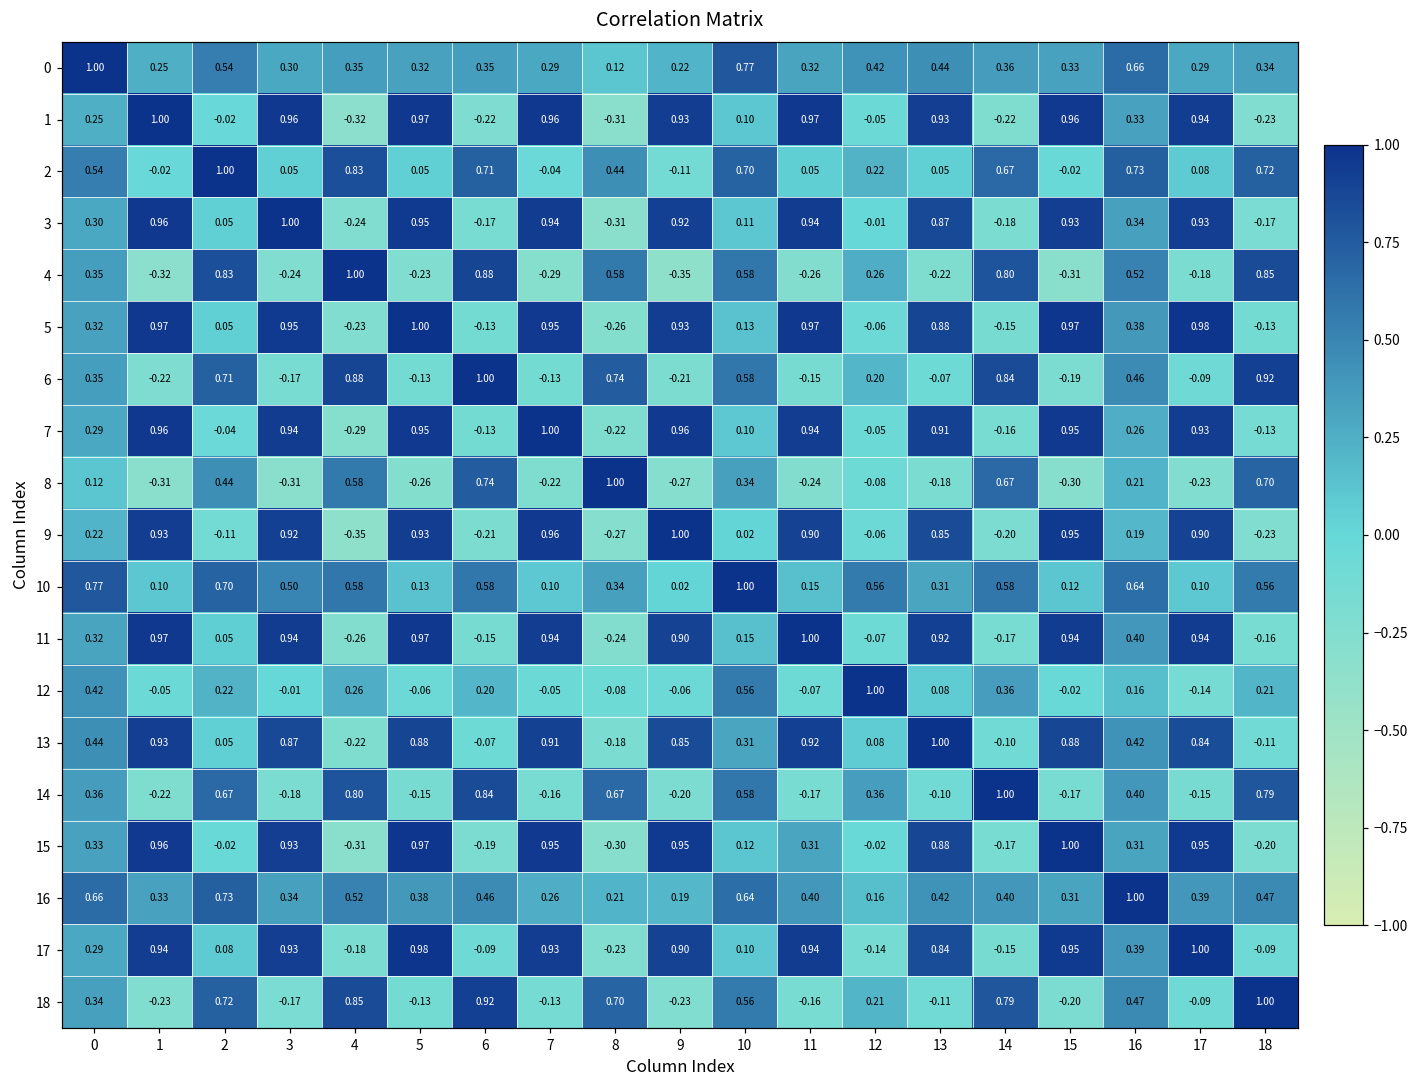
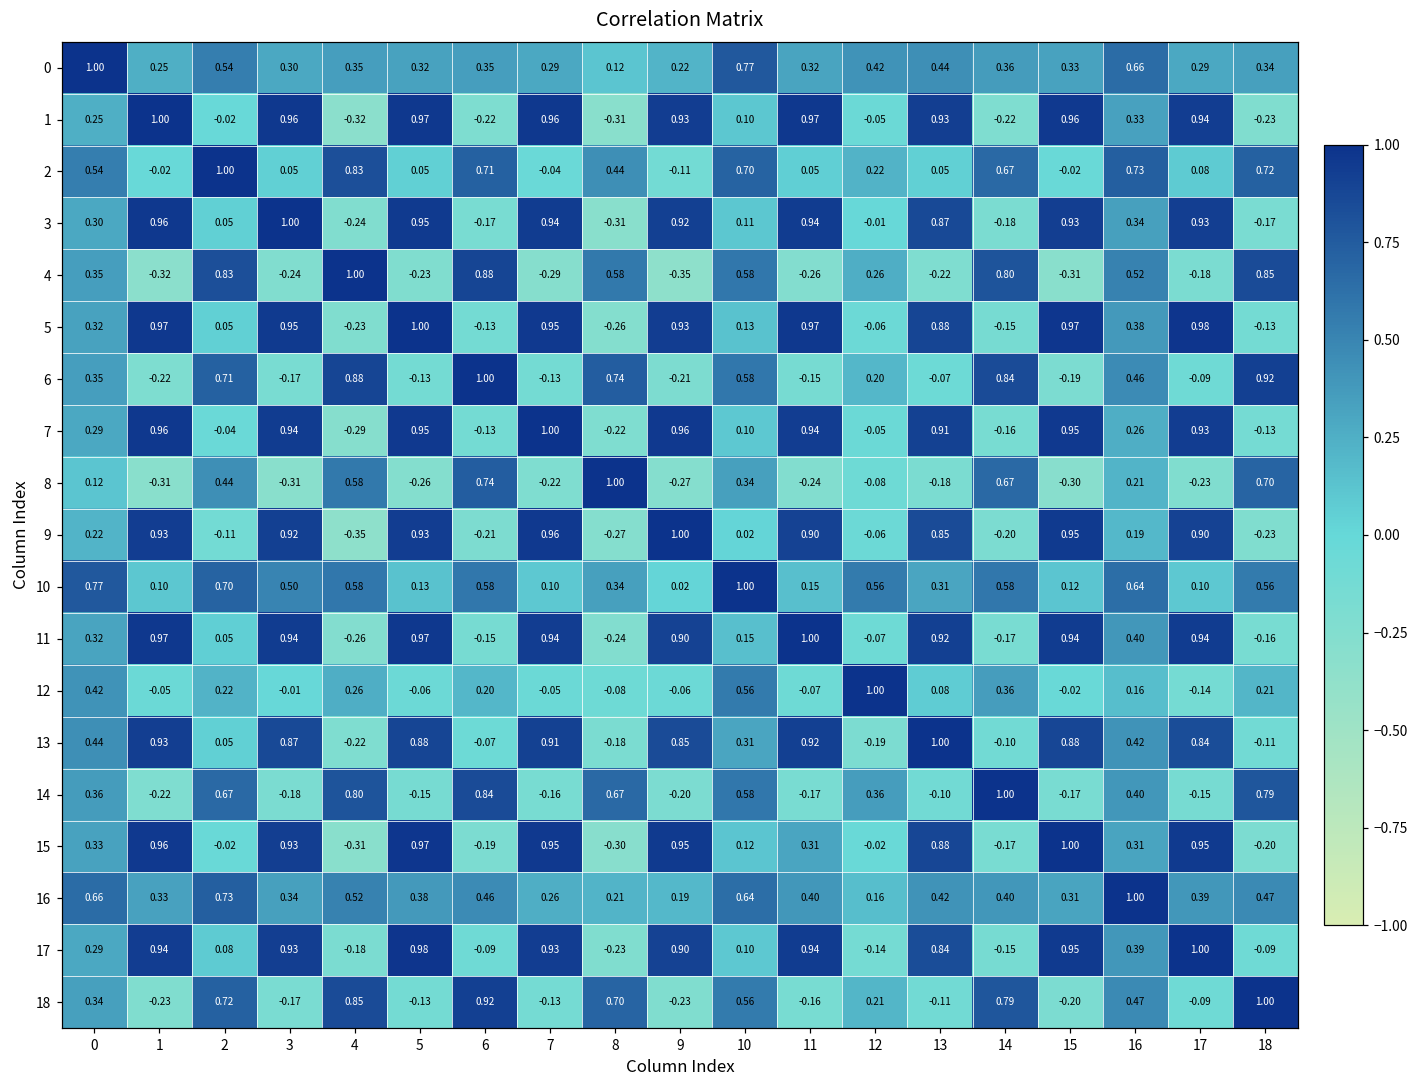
  {
    "13": {
      "0": 0.44,
      "1": 0.93,
      "2": 0.05,
      "3": 0.87,
      "4": -0.22,
      "5": 0.88,
      "6": -0.07,
      "7": 0.91,
      "8": -0.18,
      "9": 0.85,
      "10": 0.31,
      "11": 0.92,
-     "12": 0.08,
+     "12": -0.19,
      "13": 1.00,
      "14": -0.10,
      "15": 0.88,
      "16": 0.42,
      "17": 0.84,
      "18": -0.11
    }
  }
